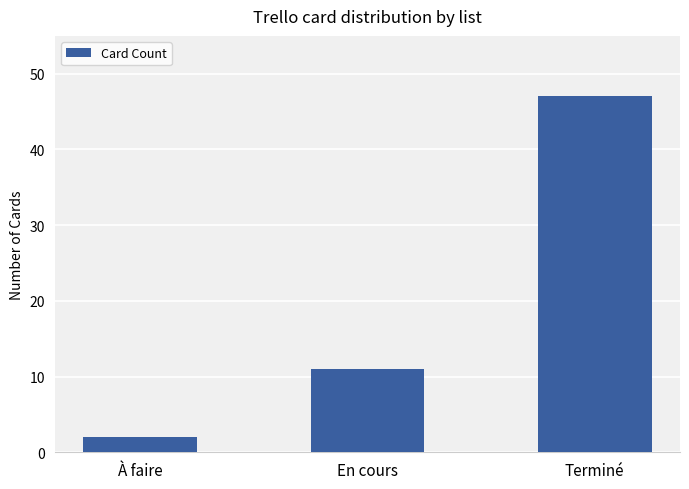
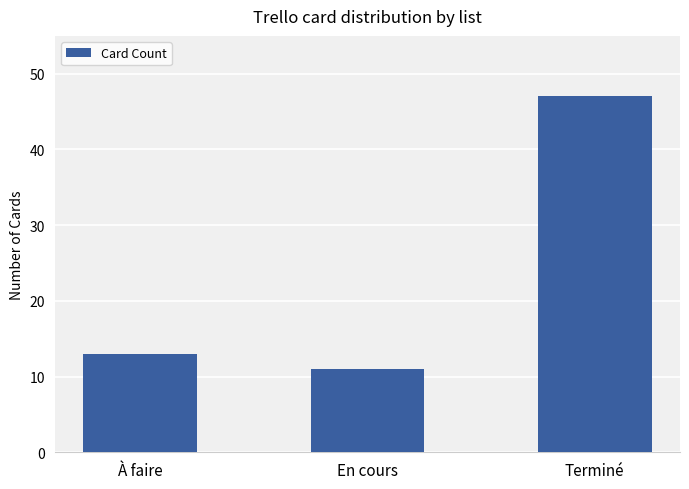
  {
-   "À faire": 2,
+   "À faire": 13,
    "En cours": 11,
    "Terminé": 47
  }
